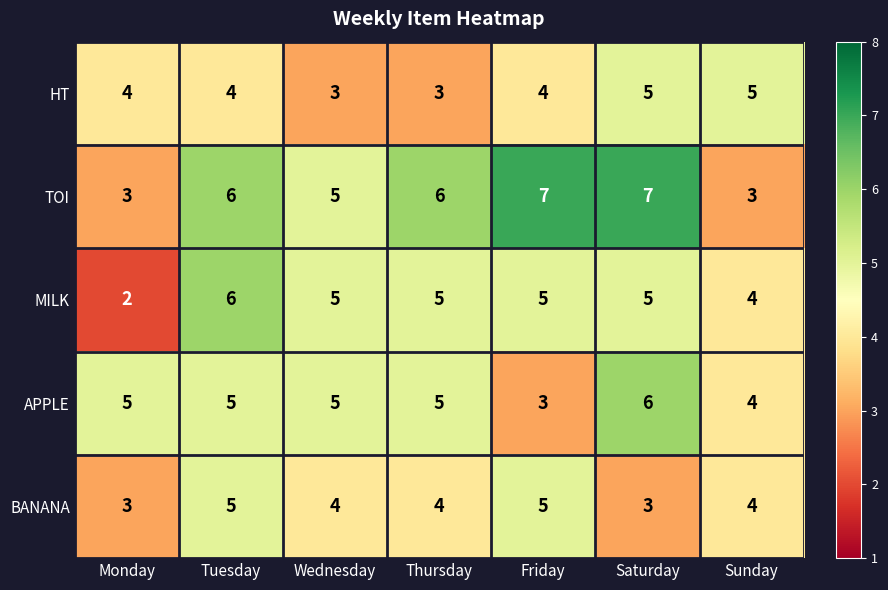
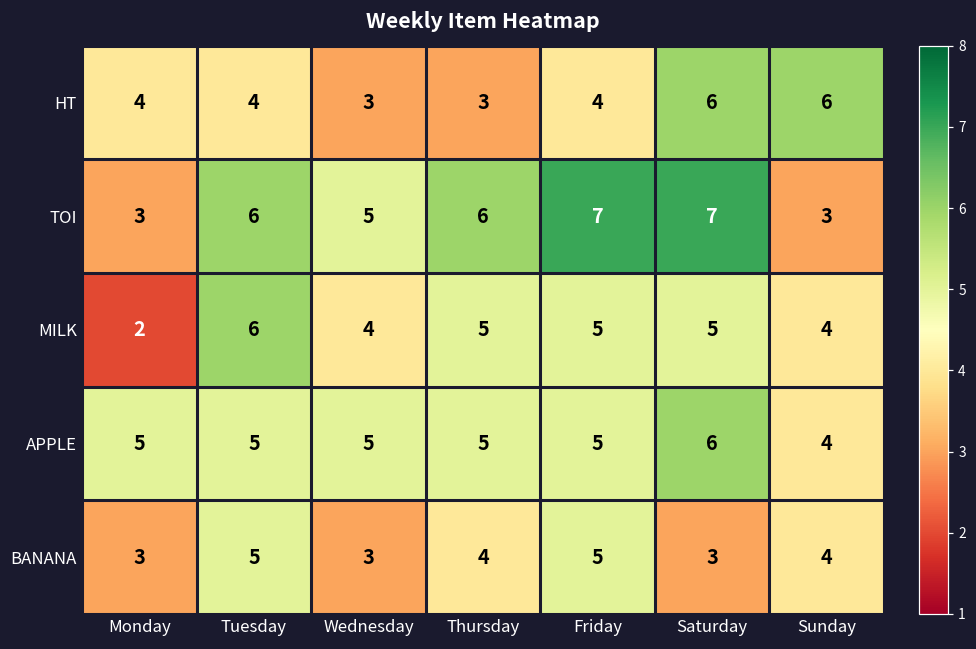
  {
    "HT": {
      "Monday": 4,
      "Tuesday": 4,
      "Wednesday": 3,
      "Thursday": 3,
      "Friday": 4,
-     "Saturday": 5,
-     "Sunday": 5
+     "Saturday": 6,
+     "Sunday": 6
    },
    "TOI": {
      "Monday": 3,
      "Tuesday": 6,
      "Wednesday": 5,
      "Thursday": 6,
      "Friday": 7,
      "Saturday": 7,
      "Sunday": 3
    },
    "MILK": {
      "Monday": 2,
      "Tuesday": 6,
-     "Wednesday": 5,
+     "Wednesday": 4,
      "Thursday": 5,
      "Friday": 5,
      "Saturday": 5,
      "Sunday": 4
    },
    "APPLE": {
      "Monday": 5,
      "Tuesday": 5,
      "Wednesday": 5,
      "Thursday": 5,
-     "Friday": 3,
+     "Friday": 5,
      "Saturday": 6,
      "Sunday": 4
    },
    "BANANA": {
      "Monday": 3,
      "Tuesday": 5,
-     "Wednesday": 4,
+     "Wednesday": 3,
      "Thursday": 4,
      "Friday": 5,
      "Saturday": 3,
      "Sunday": 4
    }
  }
